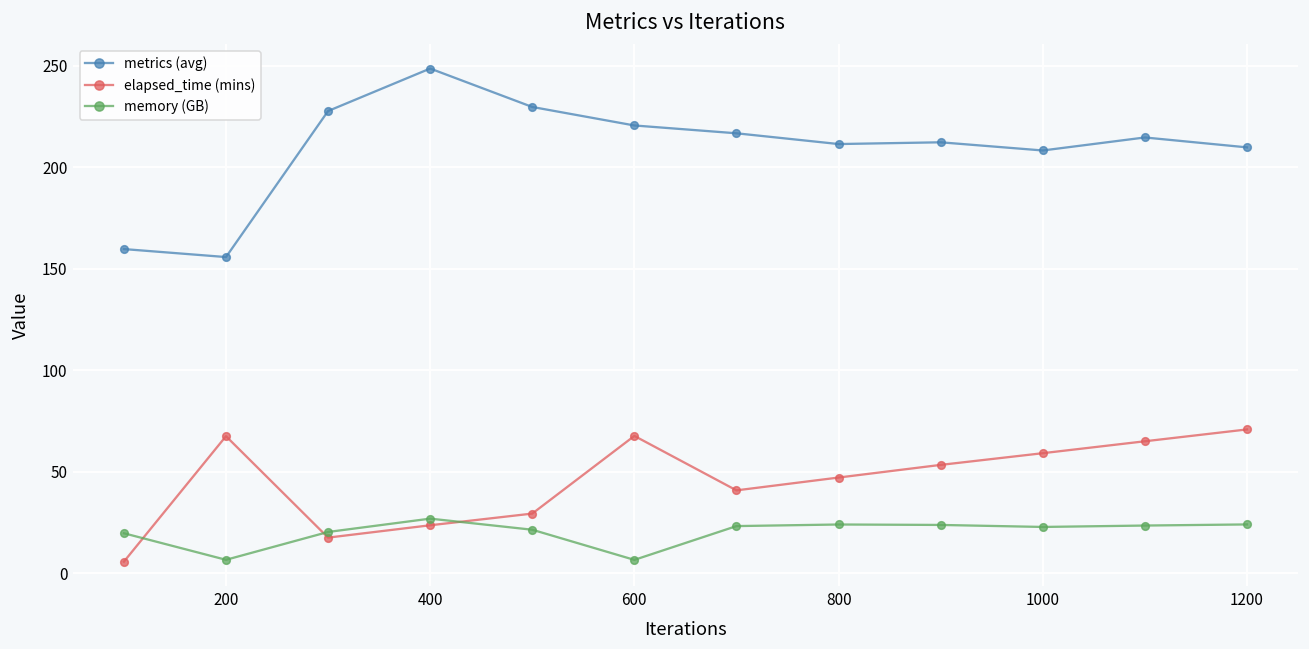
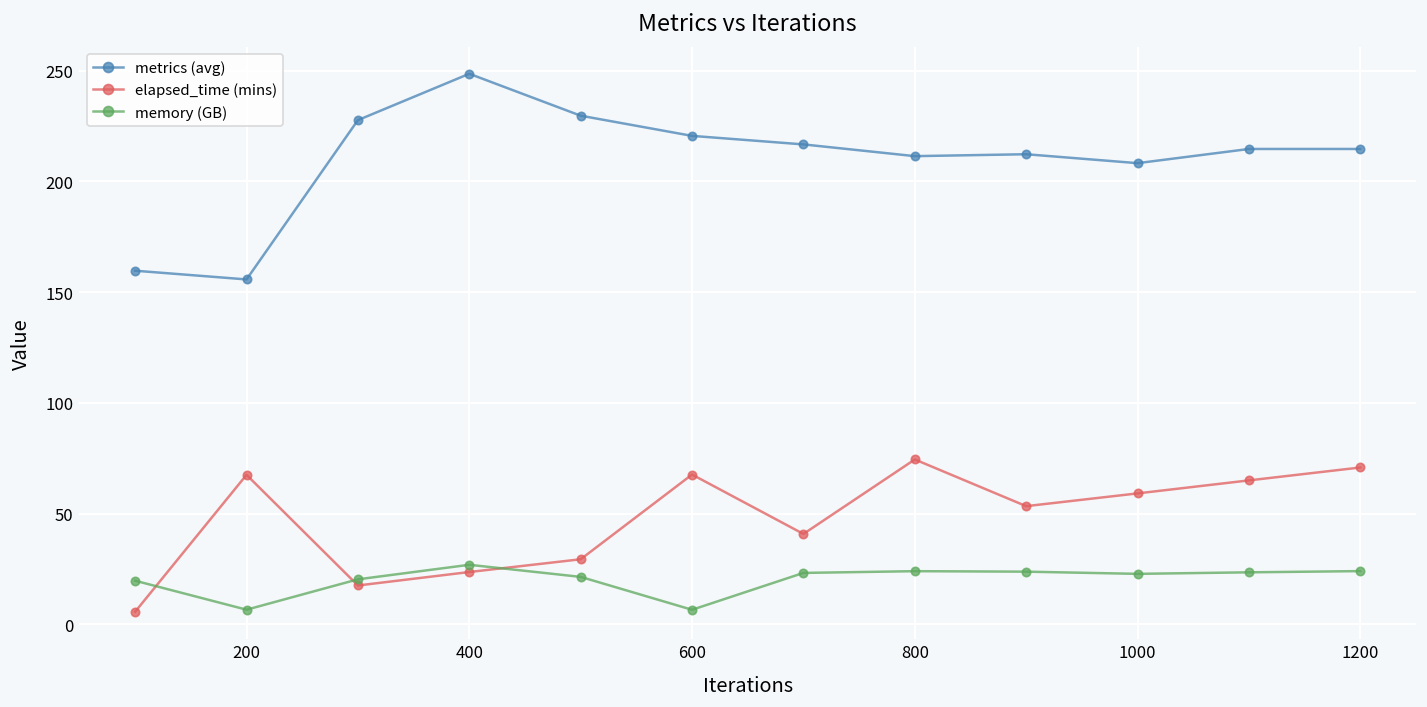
  {
    "metrics (avg)": {
      "200": 156,
      "400": 249,
      "600": 221,
      "800": 211,
      "1000": 208,
-     "1200": 210
+     "1200": 215
    },
    "elapsed_time (mins)": {
      "200": 67,
      "400": 24,
      "600": 68,
-     "800": 47,
+     "800": 74,
      "1000": 59,
      "1200": 71
    },
    "memory (GB)": {
      "200": 7,
      "400": 27,
      "600": 7,
      "800": 24,
      "1000": 23,
      "1200": 24
    }
  }
